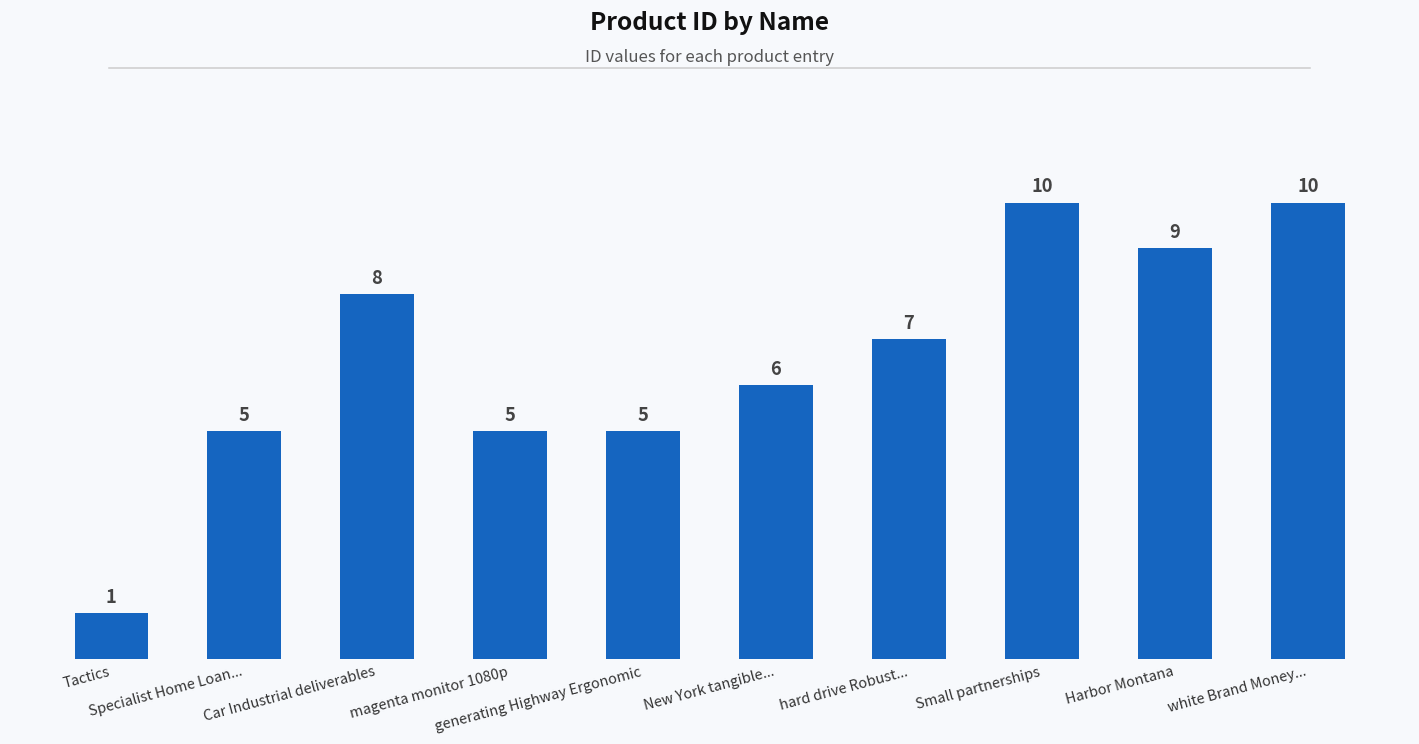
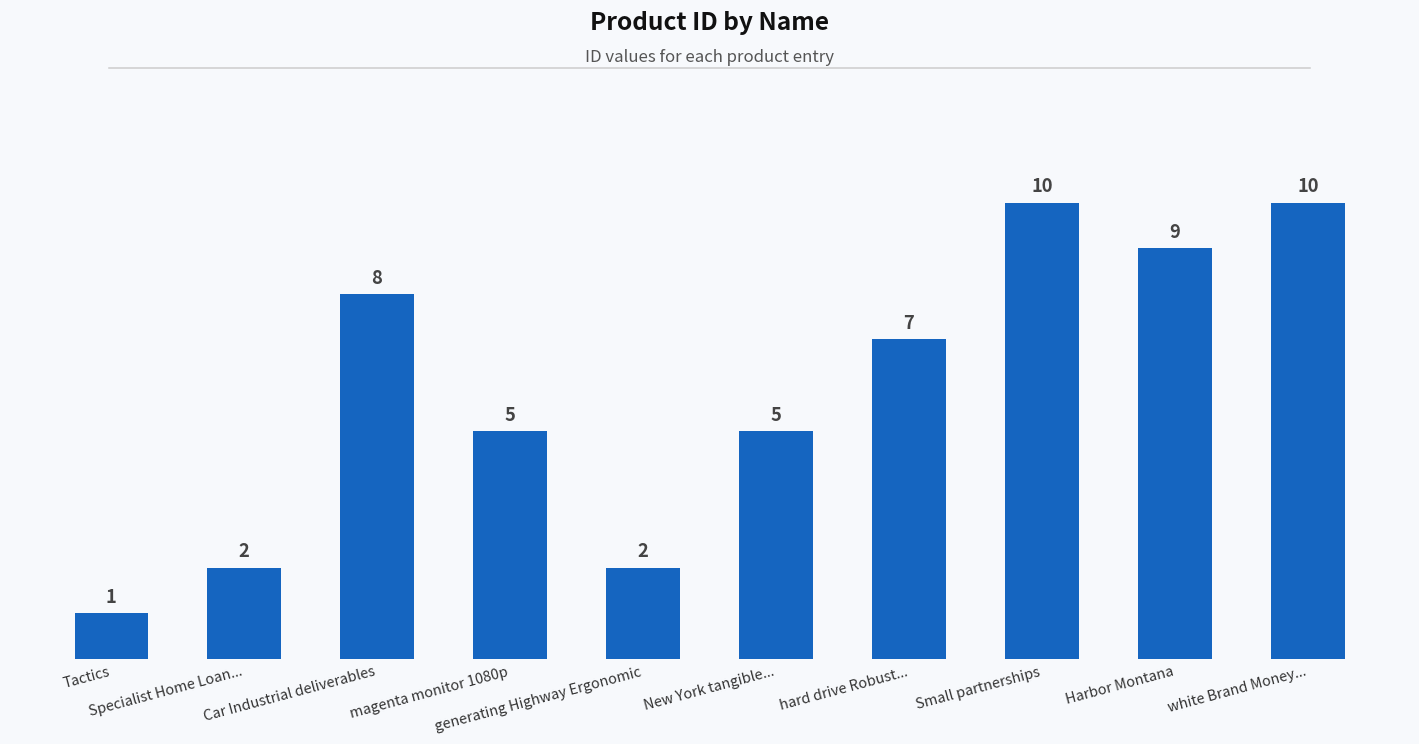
  {
    "Tactics": 1,
-   "Specialist Home Loan...": 5,
+   "Specialist Home Loan...": 2,
    "Car Industrial deliverables": 8,
    "magenta monitor 1080p": 5,
-   "generating Highway Ergonomic": 5,
-   "New York tangible...": 6,
+   "generating Highway Ergonomic": 2,
+   "New York tangible...": 5,
    "hard drive Robust...": 7,
    "Small partnerships": 10,
    "Harbor Montana": 9,
    "white Brand Money...": 10
  }
